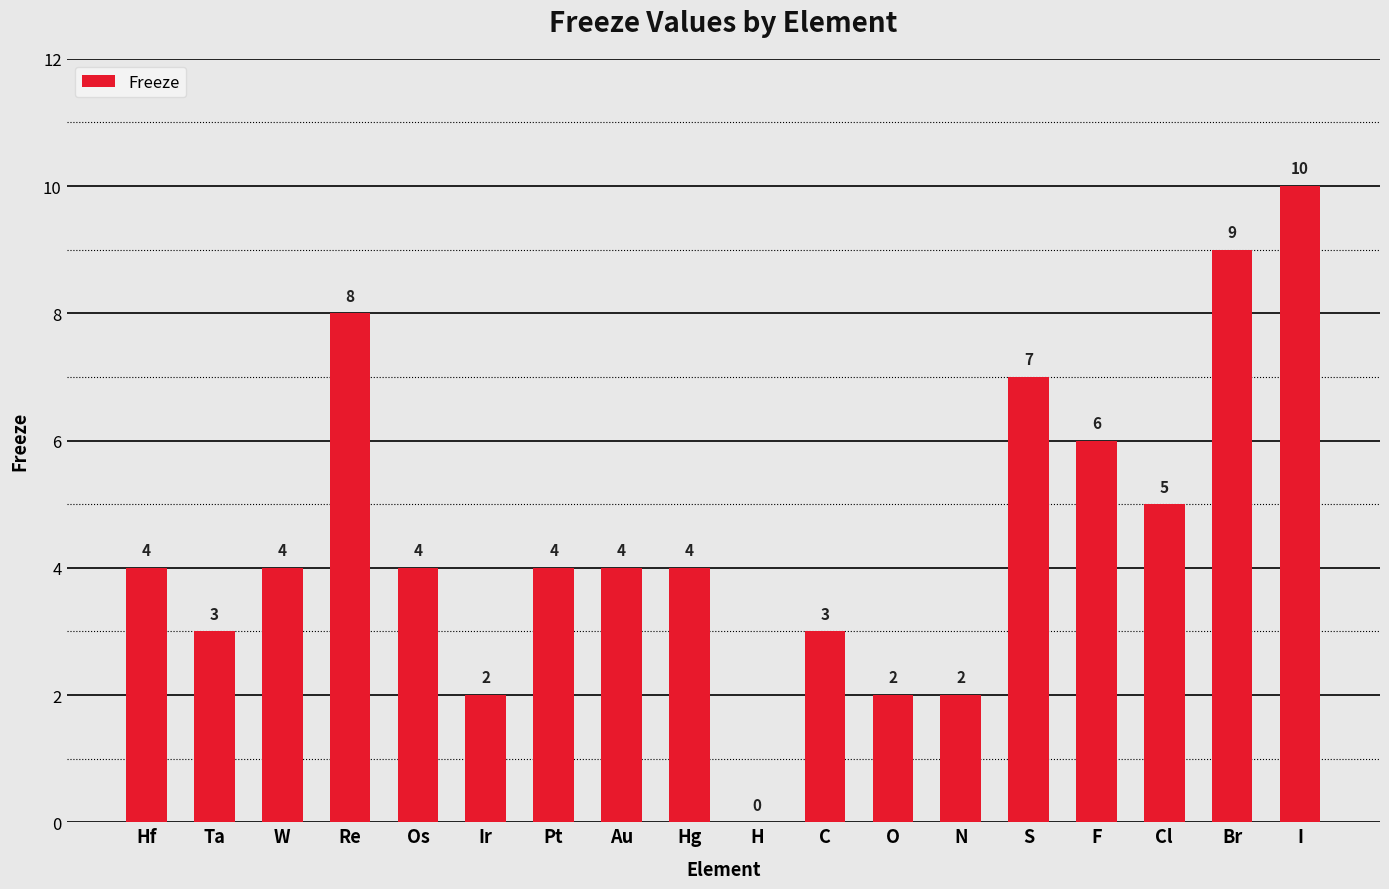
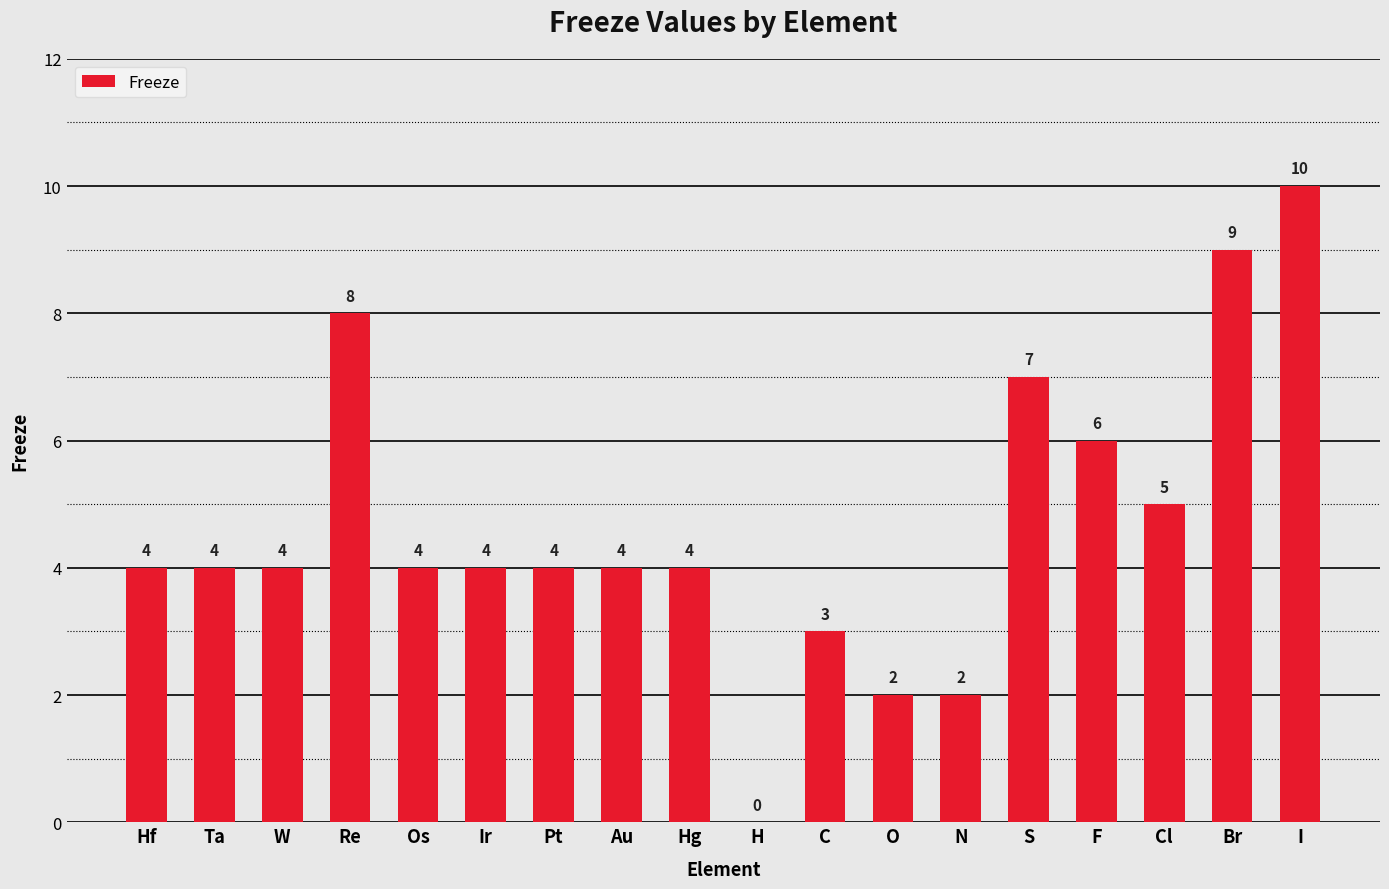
  {
    "Hf": 4,
-   "Ta": 3,
+   "Ta": 4,
    "W": 4,
    "Re": 8,
    "Os": 4,
-   "Ir": 2,
+   "Ir": 4,
    "Pt": 4,
    "Au": 4,
    "Hg": 4,
    "H": 0,
    "C": 3,
    "O": 2,
    "N": 2,
    "S": 7,
    "F": 6,
    "Cl": 5,
    "Br": 9,
    "I": 10
  }
